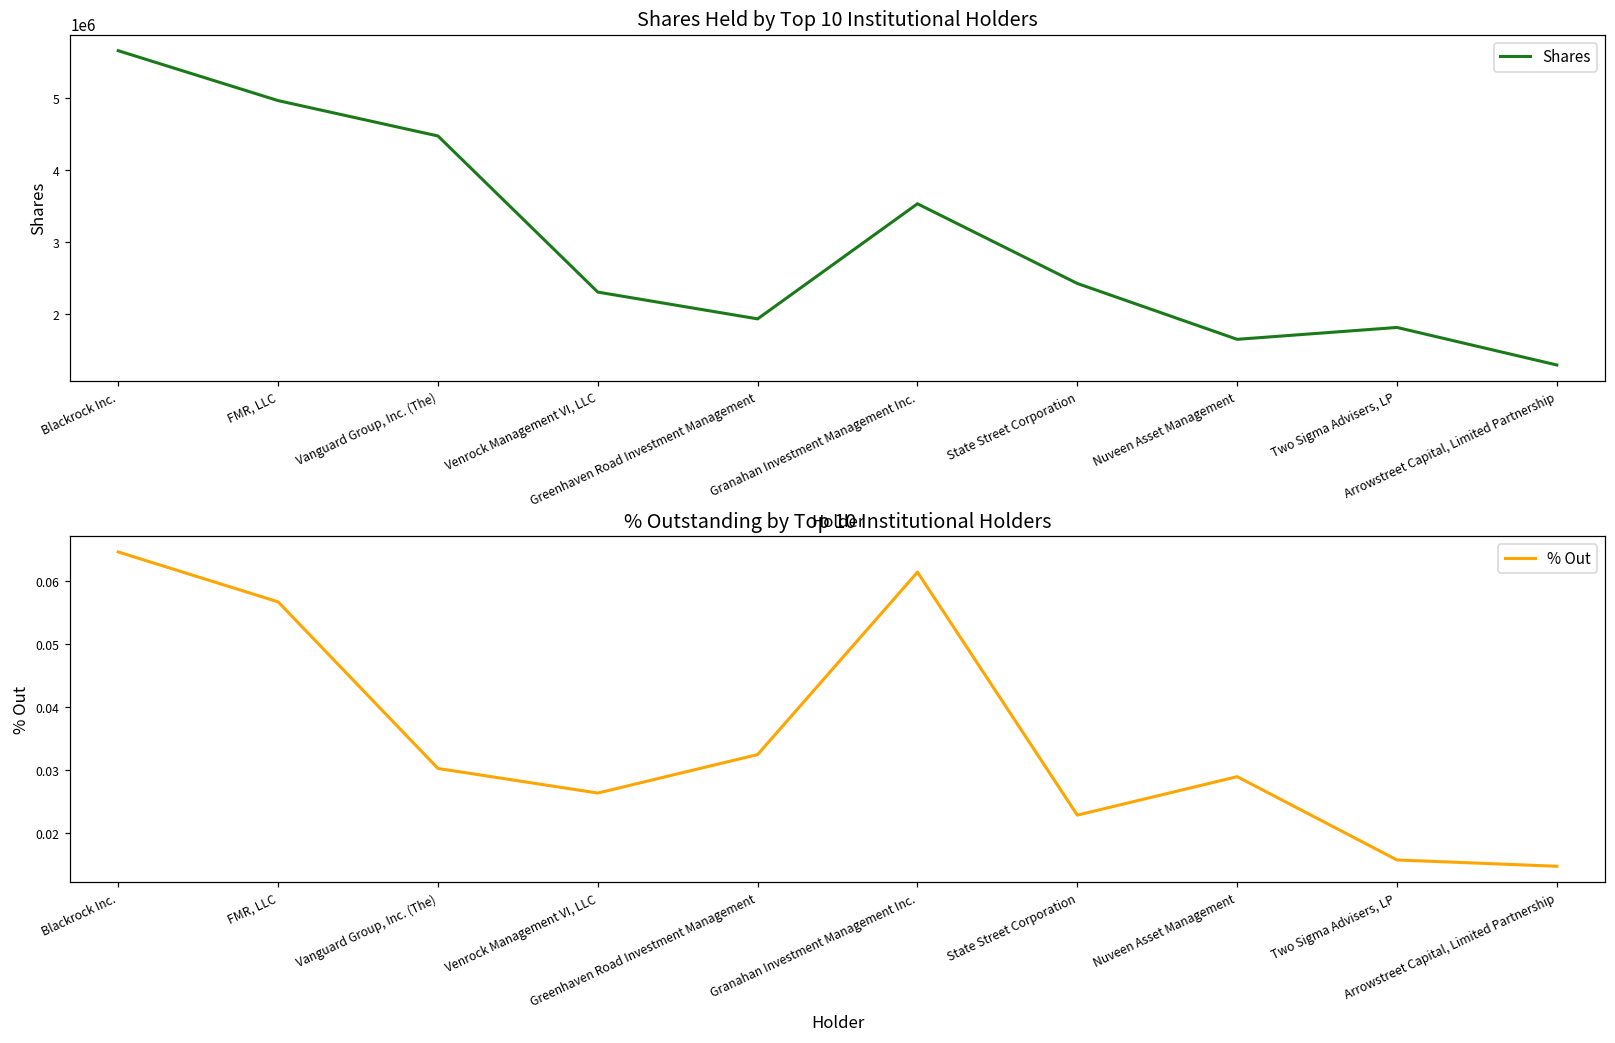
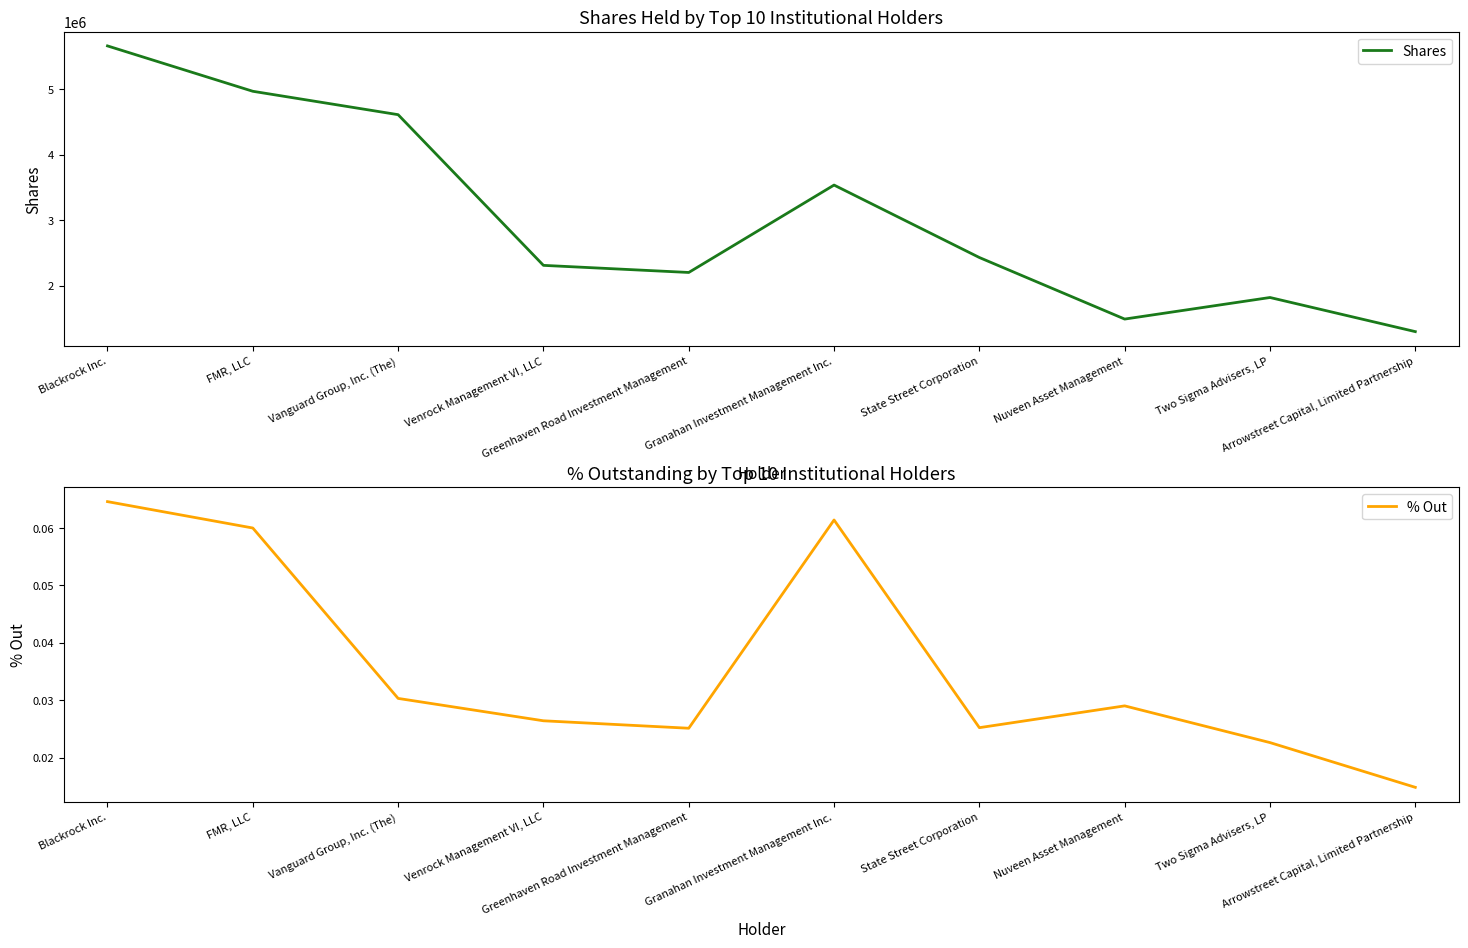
  {
    "Shares Held by Top 10 Institutional Holders": {
      "Blackrock Inc.": 5700000,
      "FMR, LLC": 5000000,
-     "Vanguard Group, Inc. (The)": 4500000,
+     "Vanguard Group, Inc. (The)": 4600000,
      "Venrock Management VI, LLC": 2300000,
-     "Greenhaven Road Investment Management": 1900000,
+     "Greenhaven Road Investment Management": 2200000,
      "Granahan Investment Management Inc.": 3500000,
      "State Street Corporation": 2400000,
-     "Nuveen Asset Management": 1700000,
+     "Nuveen Asset Management": 1500000,
      "Two Sigma Advisers, LP": 1800000,
      "Arrowstreet Capital, Limited Partnership": 1300000
    },
    "% Outstanding by Top 10 Institutional Holders": {
      "Blackrock Inc.": 0.065,
-     "FMR, LLC": 0.057,
+     "FMR, LLC": 0.060,
      "Vanguard Group, Inc. (The)": 0.030,
      "Venrock Management VI, LLC": 0.026,
-     "Greenhaven Road Investment Management": 0.033,
+     "Greenhaven Road Investment Management": 0.025,
      "Granahan Investment Management Inc.": 0.061,
-     "State Street Corporation": 0.023,
+     "State Street Corporation": 0.025,
      "Nuveen Asset Management": 0.029,
-     "Two Sigma Advisers, LP": 0.016,
+     "Two Sigma Advisers, LP": 0.023,
      "Arrowstreet Capital, Limited Partnership": 0.015
    }
  }
